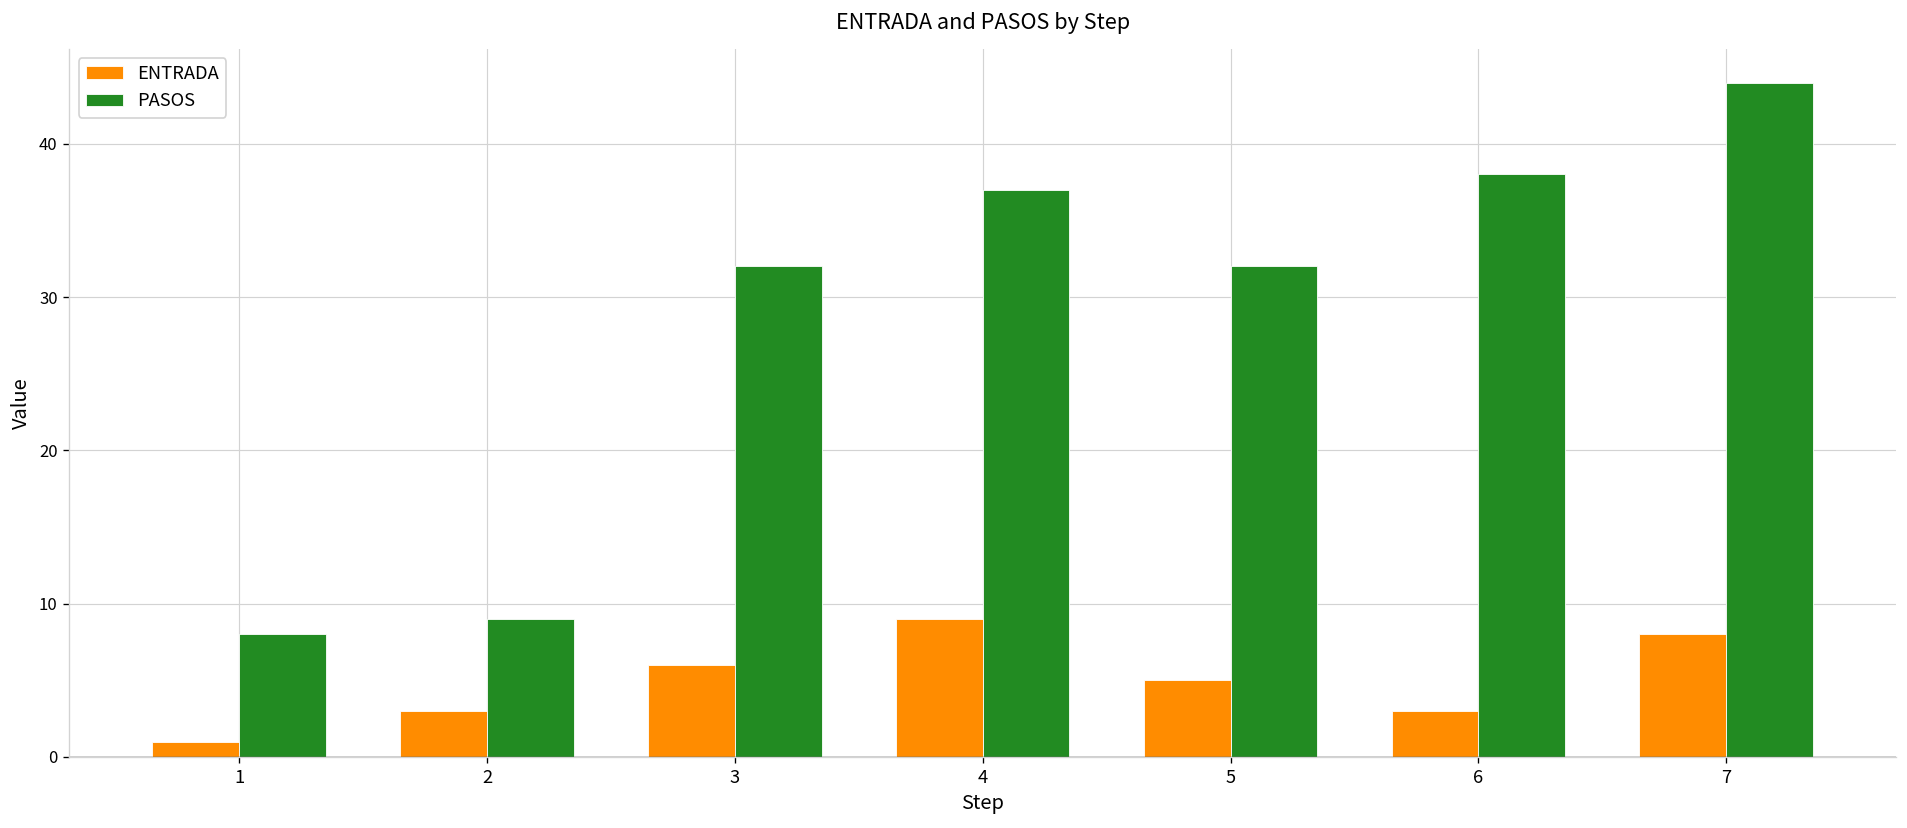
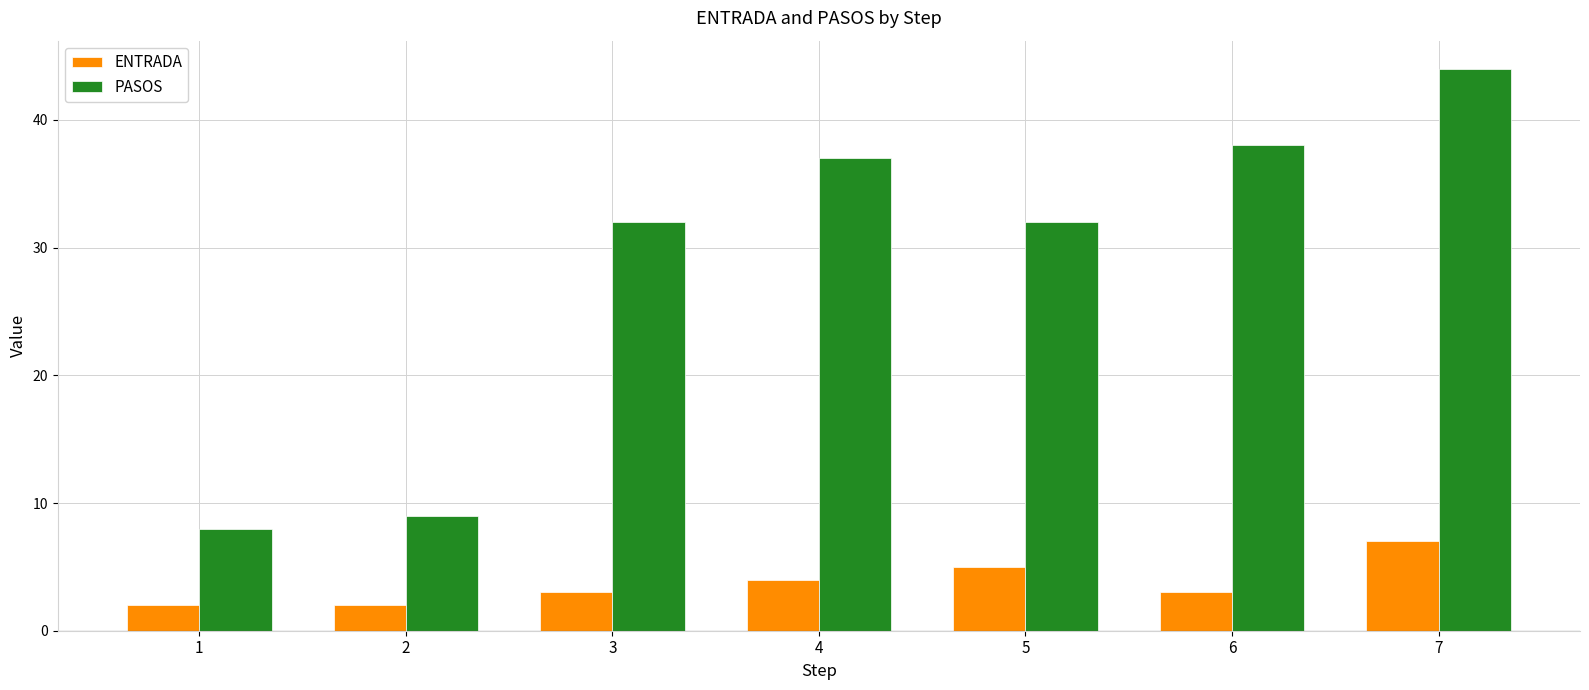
  {
    "ENTRADA": {
-     "1": 1,
-     "2": 3,
-     "3": 6,
-     "4": 9,
+     "1": 2,
+     "2": 2,
+     "3": 3,
+     "4": 4,
      "5": 5,
      "6": 3,
-     "7": 8
+     "7": 7
    },
    "PASOS": {
      "1": 8,
      "2": 9,
      "3": 32,
      "4": 37,
      "5": 32,
      "6": 38,
      "7": 44
    }
  }
